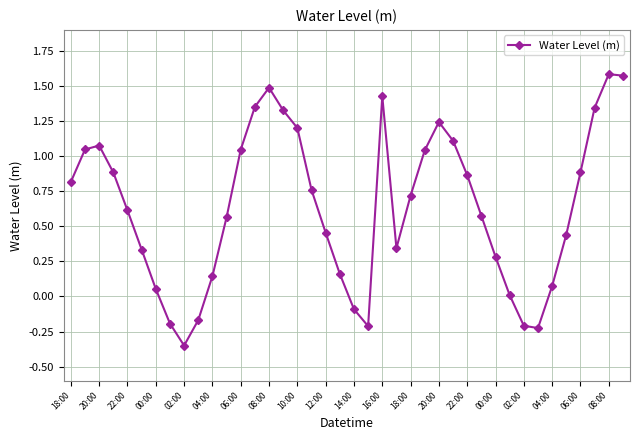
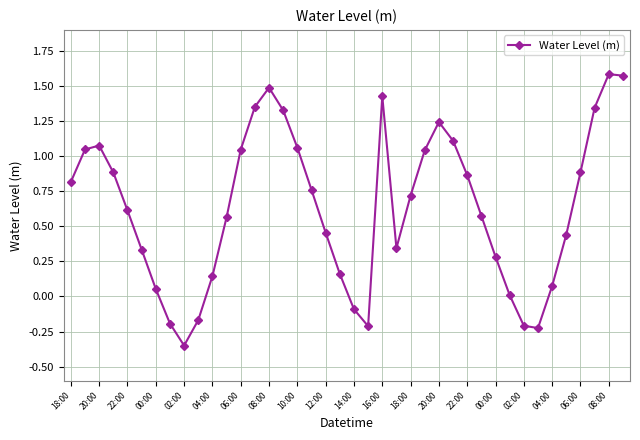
  {
-   "10:00": 1.20,
+   "10:00": 1.06,
    "12:00": 0.45,
    "14:00": -0.09,
    "16:00": 1.43
  }
